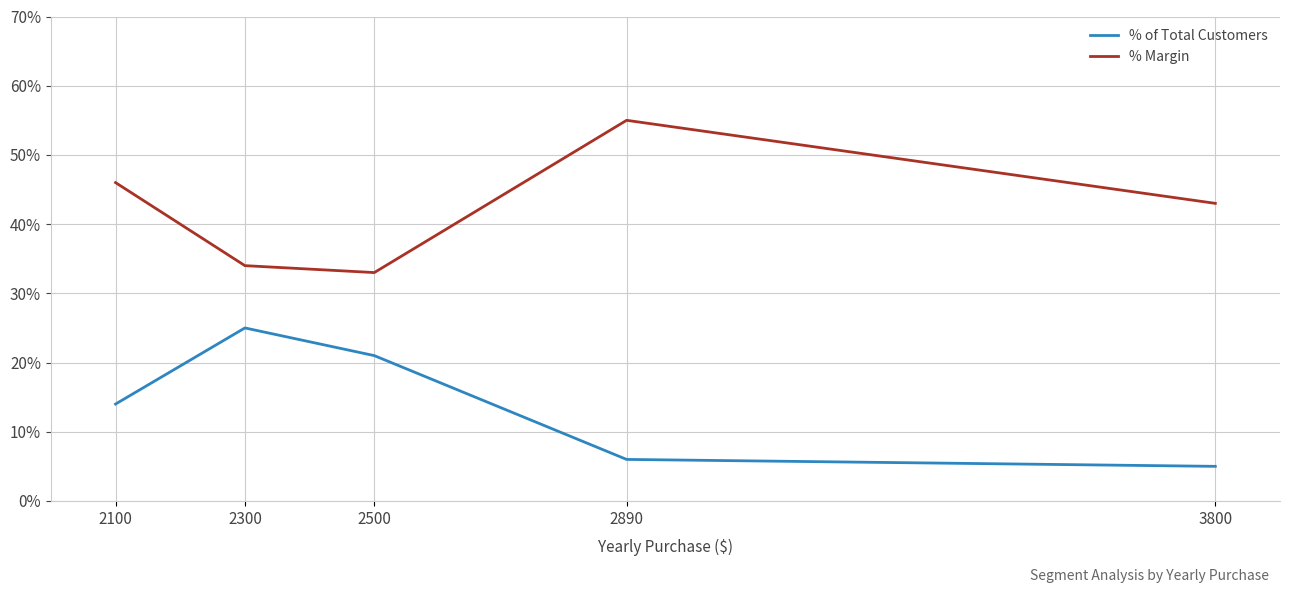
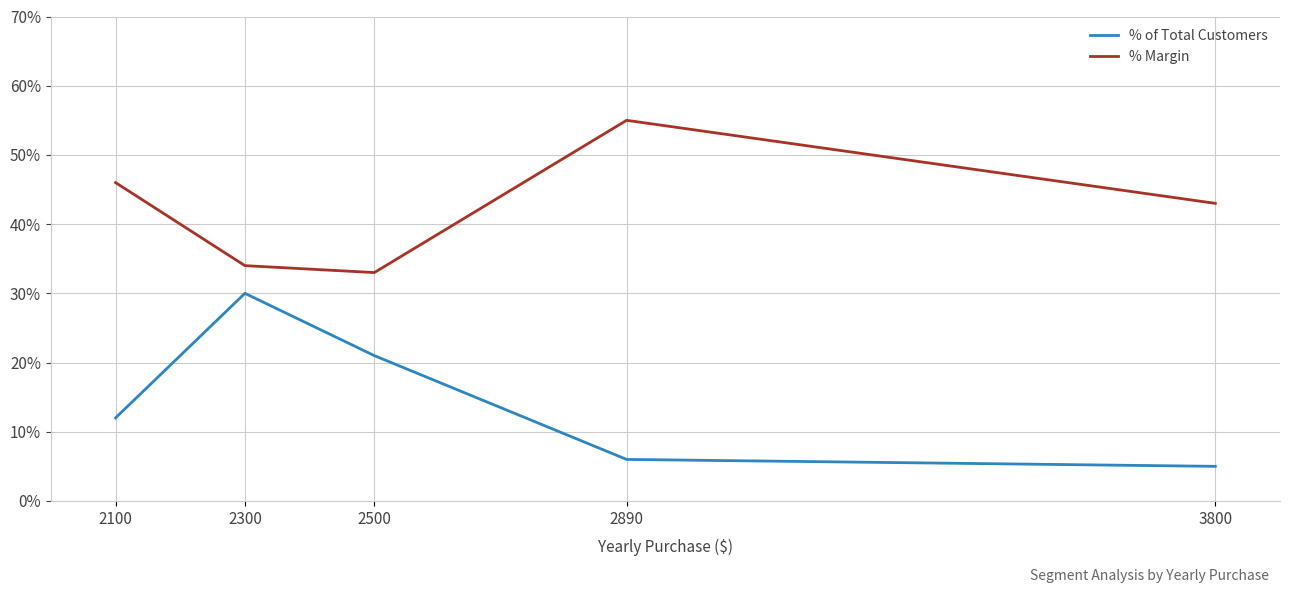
  {
    "% of Total Customers": {
-     "2100": "14%",
-     "2300": "25%",
+     "2100": "12%",
+     "2300": "30%",
      "2500": "21%",
      "2890": "6%",
      "3800": "5%"
    },
    "% Margin": {
      "2100": "46%",
      "2300": "34%",
      "2500": "33%",
      "2890": "55%",
      "3800": "43%"
    }
  }
